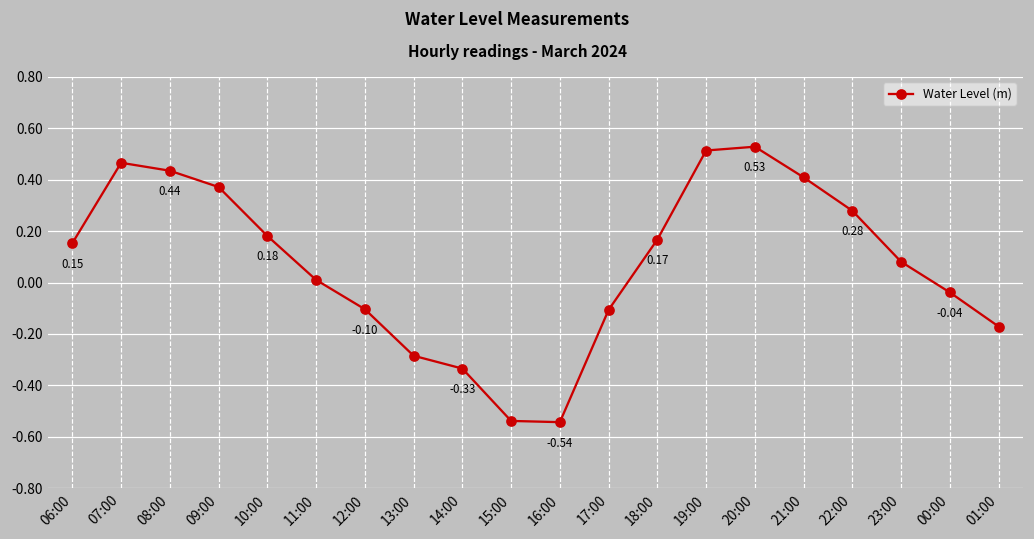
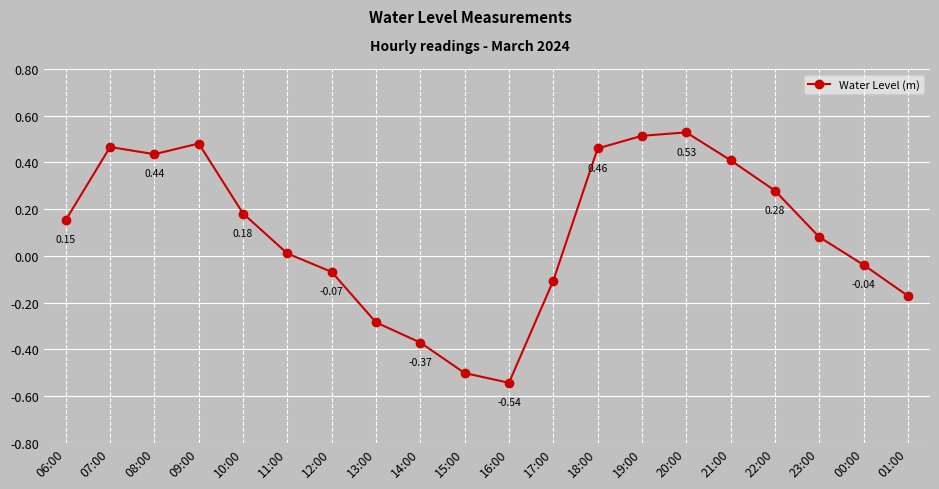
  {
    "06:00": 0.15,
    "08:00": 0.44,
-   "09:00": 0.37,
+   "09:00": 0.48,
    "10:00": 0.18,
-   "12:00": -0.10,
-   "14:00": -0.33,
-   "15:00": -0.54,
+   "12:00": -0.07,
+   "14:00": -0.37,
+   "15:00": -0.50,
    "16:00": -0.54,
-   "18:00": 0.17,
+   "18:00": 0.46,
    "20:00": 0.53,
    "22:00": 0.28,
    "00:00": -0.04
  }
